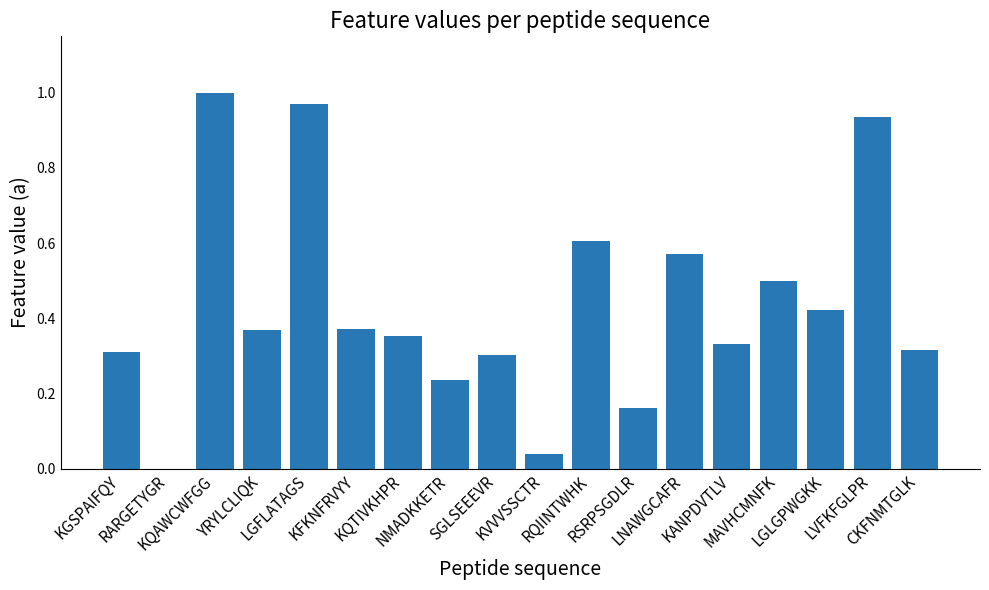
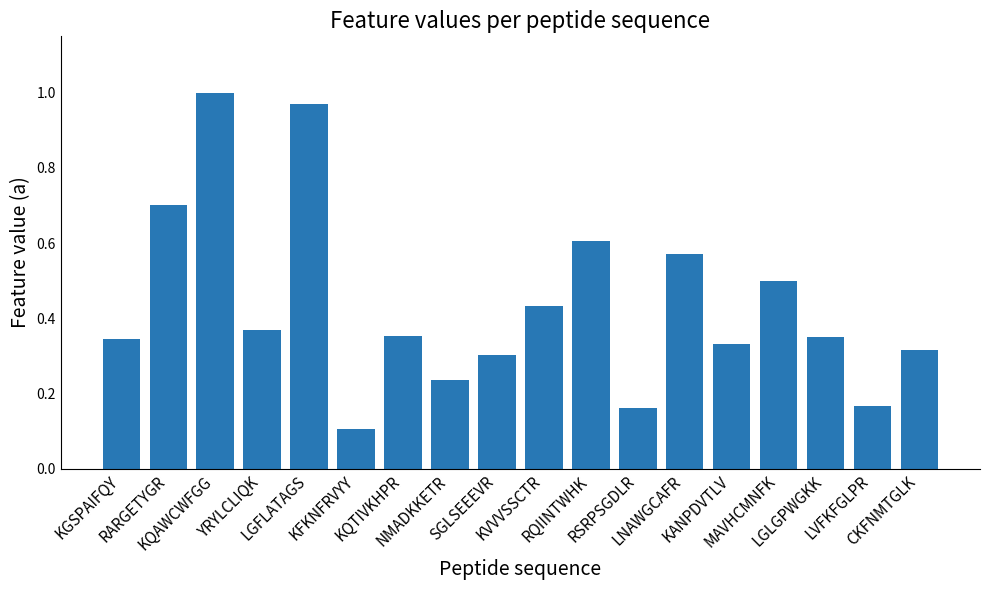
  {
-   "KGSPAIFQY": 0.31,
-   "RARGETYGR": 0.0,
+   "KGSPAIFQY": 0.34,
+   "RARGETYGR": 0.7,
    "KQAWCWFGG": 1.00,
    "YRYLCLIQK": 0.37,
    "LGFLATAGS": 0.97,
-   "KFKNFRVYY": 0.37,
+   "KFKNFRVYY": 0.10,
    "KQTIVKHPR": 0.35,
    "NMADKKETR": 0.23,
    "SGLSEEEVR": 0.30,
-   "KVVVSSCTR": 0.04,
+   "KVVVSSCTR": 0.43,
    "RQIINTWHK": 0.61,
    "RSRPSGDLR": 0.16,
    "LNAWGCAFR": 0.57,
    "KANPDVTLV": 0.33,
    "MAVHCMNFK": 0.50,
-   "LGLGPWGKK": 0.42,
-   "LVFKFGLPR": 0.94,
+   "LGLGPWGKK": 0.35,
+   "LVFKFGLPR": 0.17,
    "CKFNMTGLK": 0.32
  }
